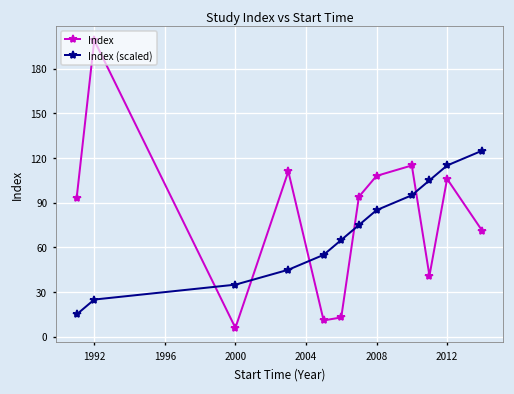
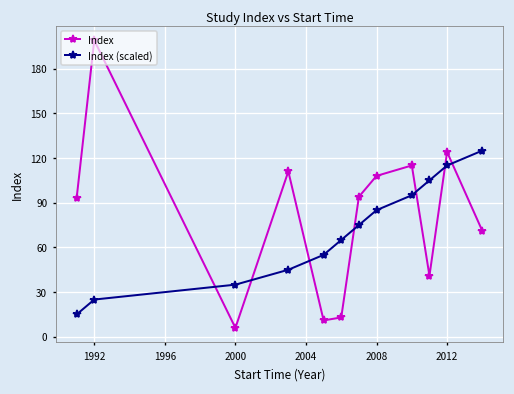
  {
    "Index": {
      "2000": 6,
      "2008": 108,
-     "2012": 106
+     "2012": 124
    },
    "Index (scaled)": {
      "1992": 25,
      "2000": 35,
      "2008": 85,
      "2012": 115
    }
  }
